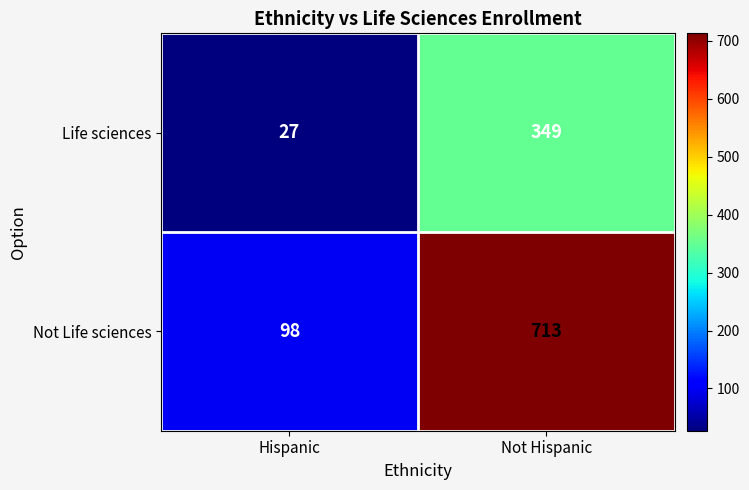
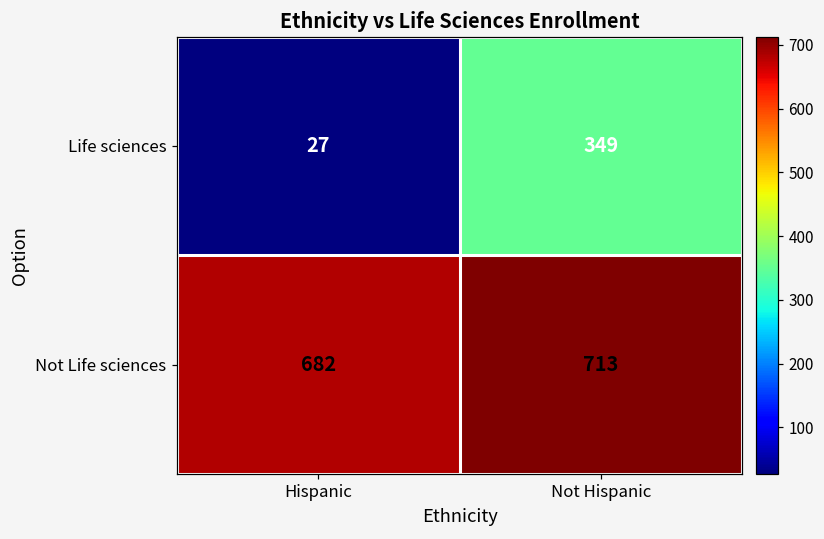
  {
    "Life sciences": {
      "Hispanic": 27,
      "Not Hispanic": 349
    },
    "Not Life sciences": {
-     "Hispanic": 98,
+     "Hispanic": 682,
      "Not Hispanic": 713
    }
  }
